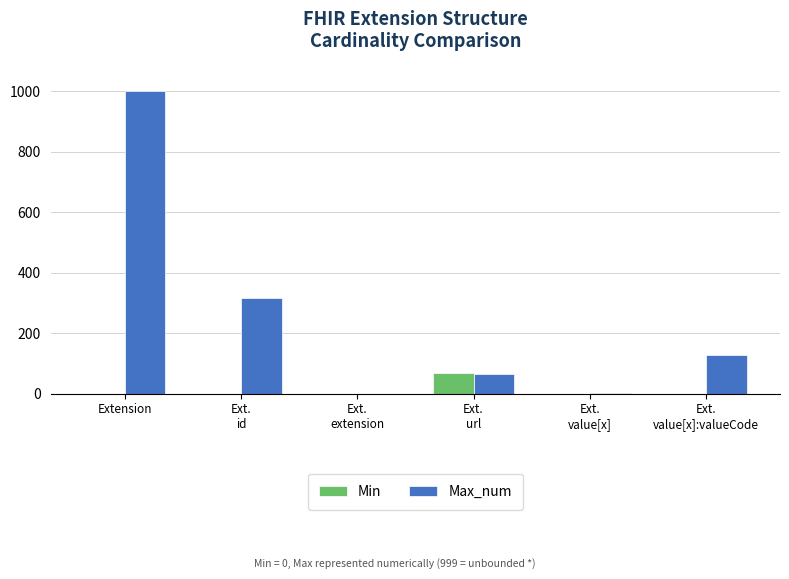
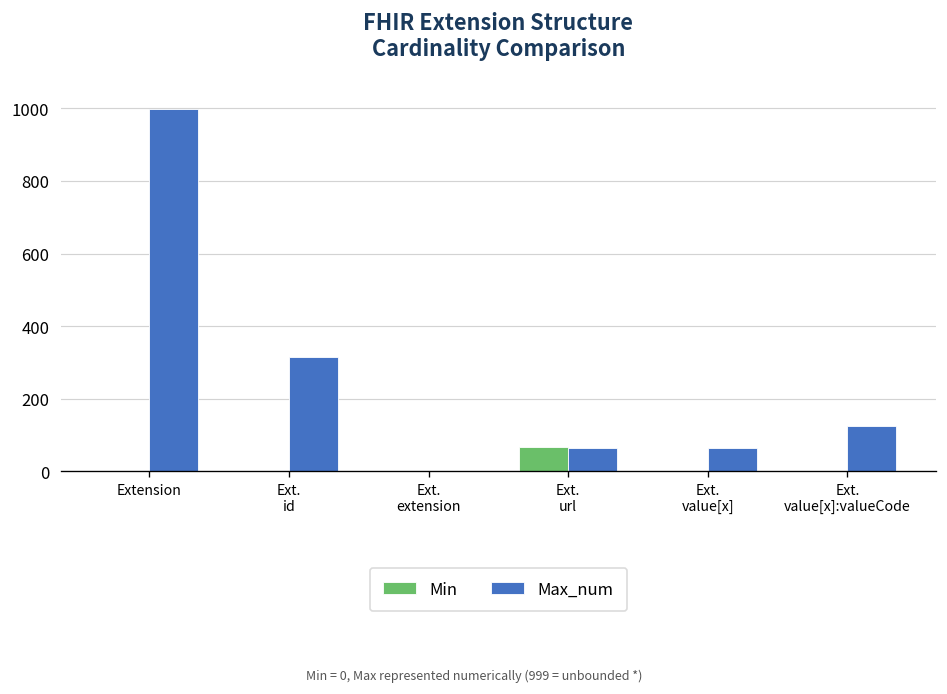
  {
    "Min": {
      "Extension": 0,
      "Ext. id": 0,
      "Ext. extension": 0,
      "Ext. url": 70,
      "Ext. value[x]": 0,
      "Ext. value[x]:valueCode": 0
    },
    "Max_num": {
      "Extension": 1000,
      "Ext. id": 320,
      "Ext. extension": 0,
      "Ext. url": 60,
-     "Ext. value[x]": 0,
+     "Ext. value[x]": 70,
      "Ext. value[x]:valueCode": 130
    }
  }
